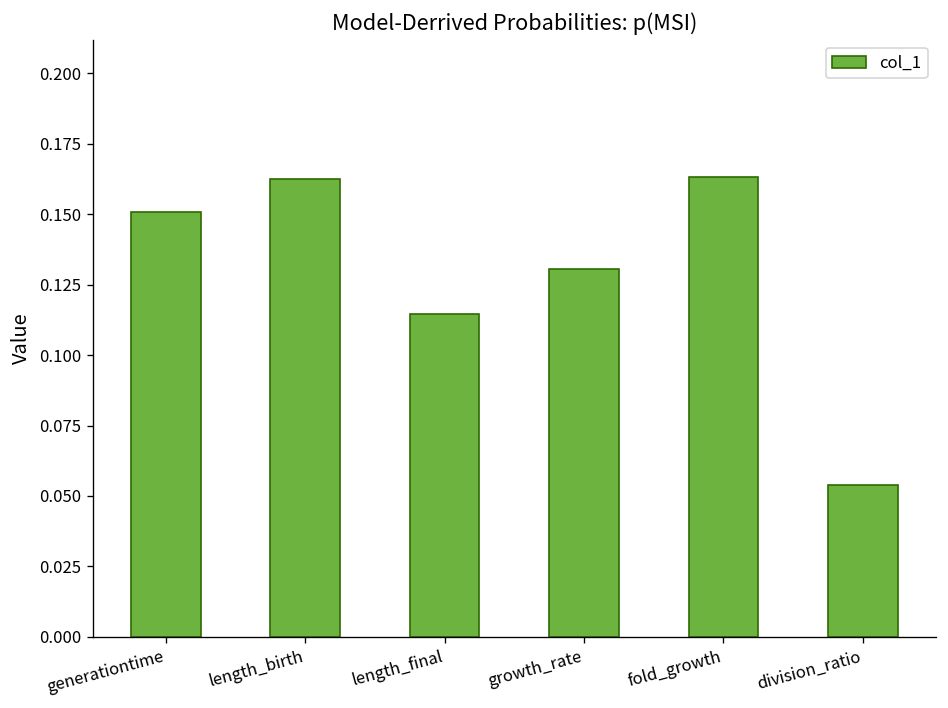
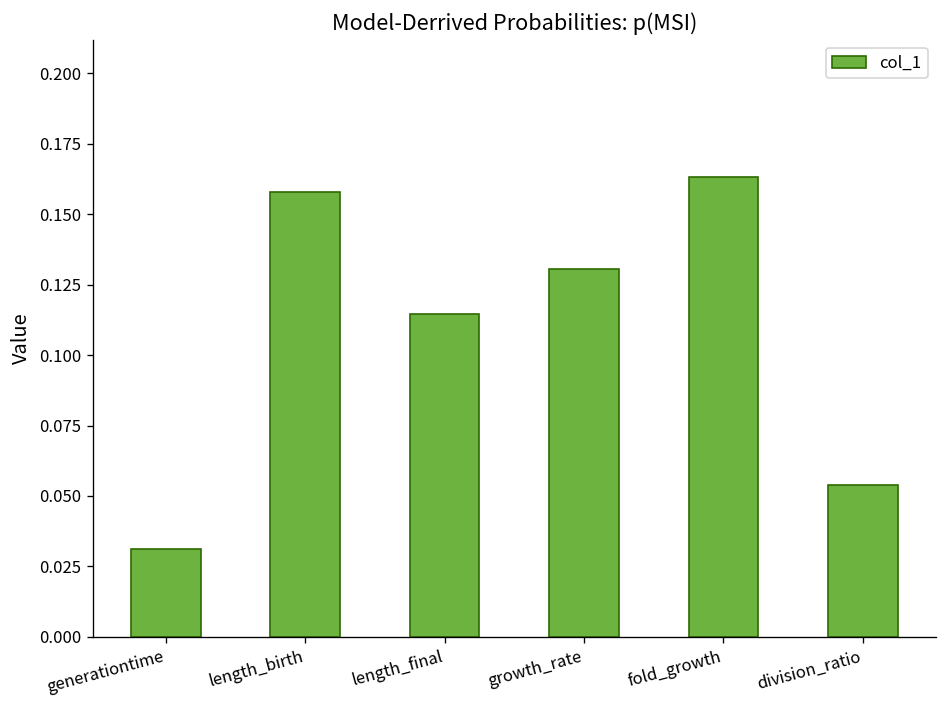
  {
-   "generationtime": 0.151,
-   "length_birth": 0.163,
+   "generationtime": 0.031,
+   "length_birth": 0.158,
    "length_final": 0.115,
    "growth_rate": 0.131,
    "fold_growth": 0.163,
    "division_ratio": 0.054
  }
